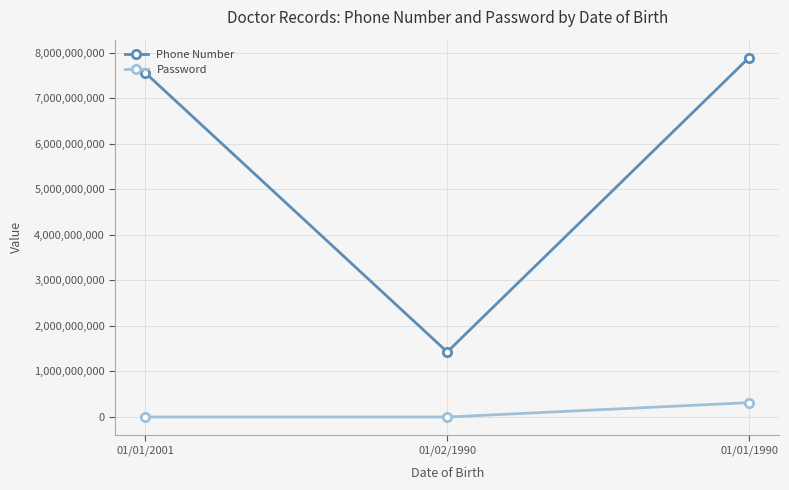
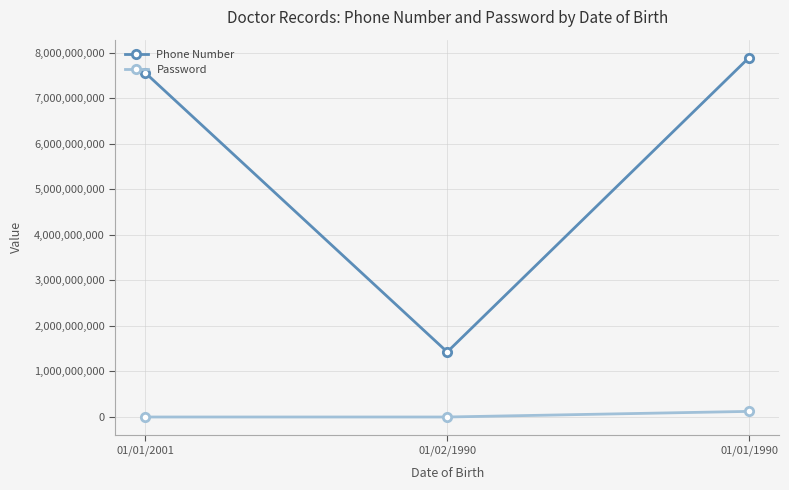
  {
    "Phone Number": {
      "01/01/2001": "7,600,000,000",
      "01/02/1990": "1,400,000,000",
      "01/01/1990": "7,900,000,000"
    },
    "Password": {
      "01/01/2001": "0",
      "01/02/1990": "0",
-     "01/01/1990": "300,000,000"
+     "01/01/1990": "100,000,000"
    }
  }
